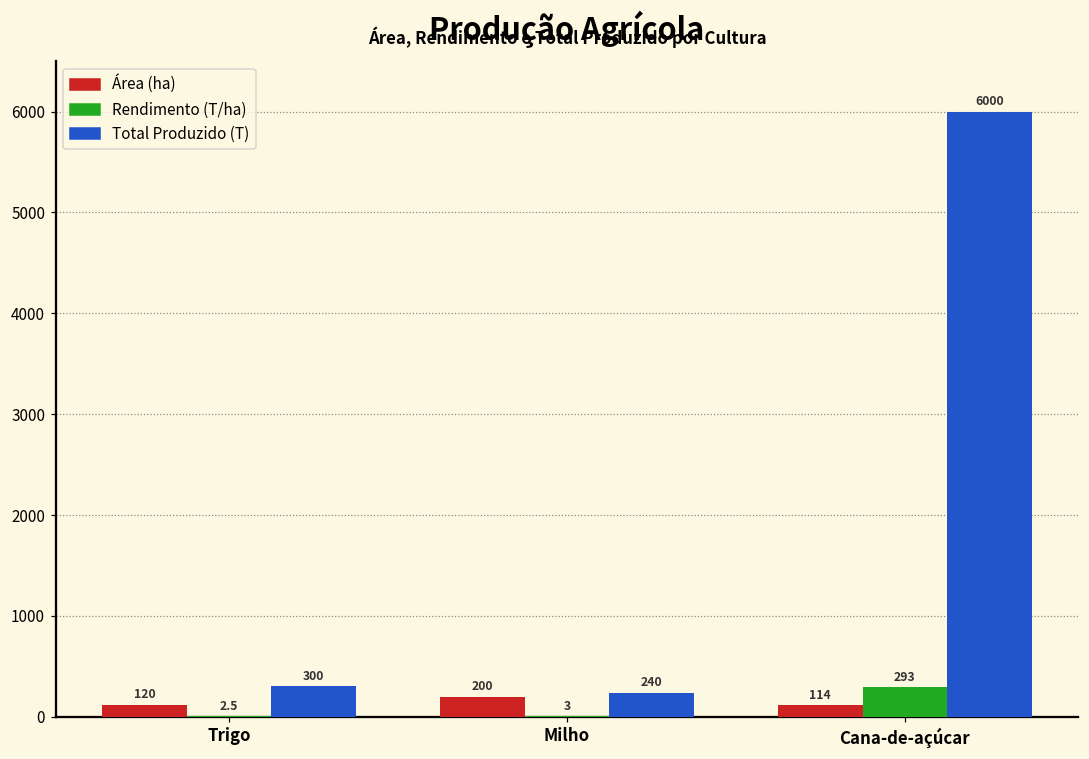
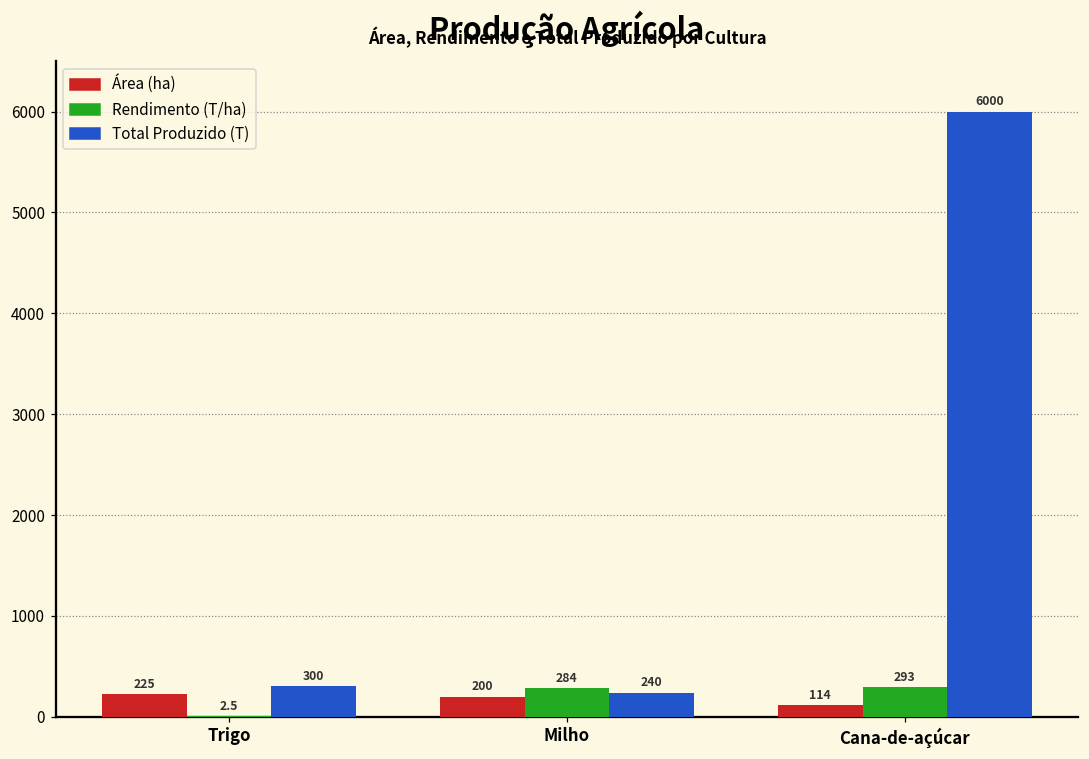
  {
    "Área (ha)": {
-     "Trigo": 120,
+     "Trigo": 225,
      "Milho": 200,
      "Cana-de-açúcar": 114
    },
    "Rendimento (T/ha)": {
      "Trigo": 2.5,
-     "Milho": 3,
+     "Milho": 284,
      "Cana-de-açúcar": 293
    },
    "Total Produzido (T)": {
      "Trigo": 300,
      "Milho": 240,
      "Cana-de-açúcar": 6000
    }
  }
